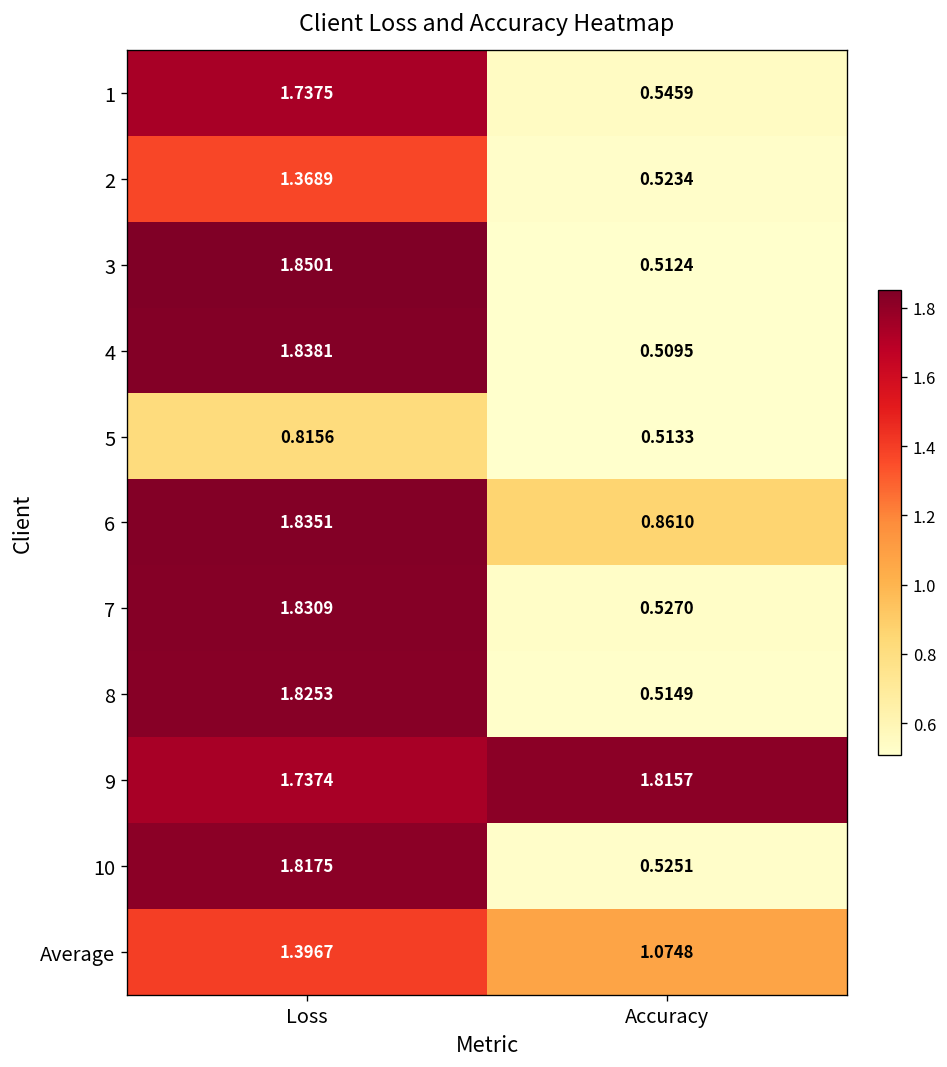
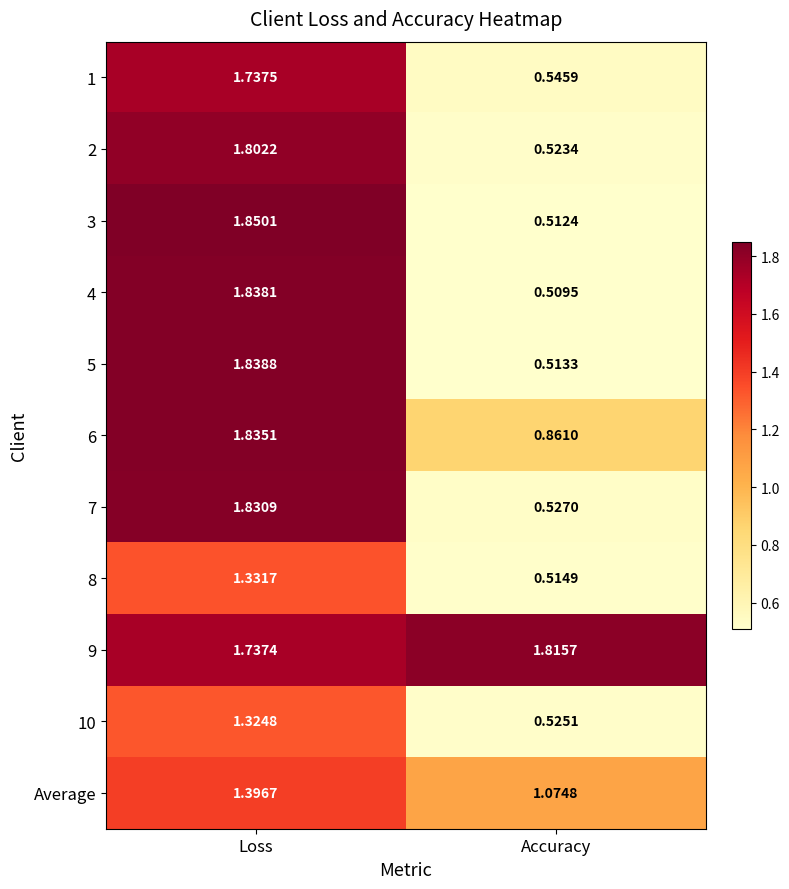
  {
    "1": {
      "Loss": 1.7375,
      "Accuracy": 0.5459
    },
    "2": {
-     "Loss": 1.3689,
+     "Loss": 1.8022,
      "Accuracy": 0.5234
    },
    "3": {
      "Loss": 1.8501,
      "Accuracy": 0.5124
    },
    "4": {
      "Loss": 1.8381,
      "Accuracy": 0.5095
    },
    "5": {
-     "Loss": 0.8156,
+     "Loss": 1.8388,
      "Accuracy": 0.5133
    },
    "6": {
      "Loss": 1.8351,
      "Accuracy": 0.8610
    },
    "7": {
      "Loss": 1.8309,
      "Accuracy": 0.5270
    },
    "8": {
-     "Loss": 1.8253,
+     "Loss": 1.3317,
      "Accuracy": 0.5149
    },
    "9": {
      "Loss": 1.7374,
      "Accuracy": 1.8157
    },
    "10": {
-     "Loss": 1.8175,
+     "Loss": 1.3248,
      "Accuracy": 0.5251
    },
    "Average": {
      "Loss": 1.3967,
      "Accuracy": 1.0748
    }
  }
